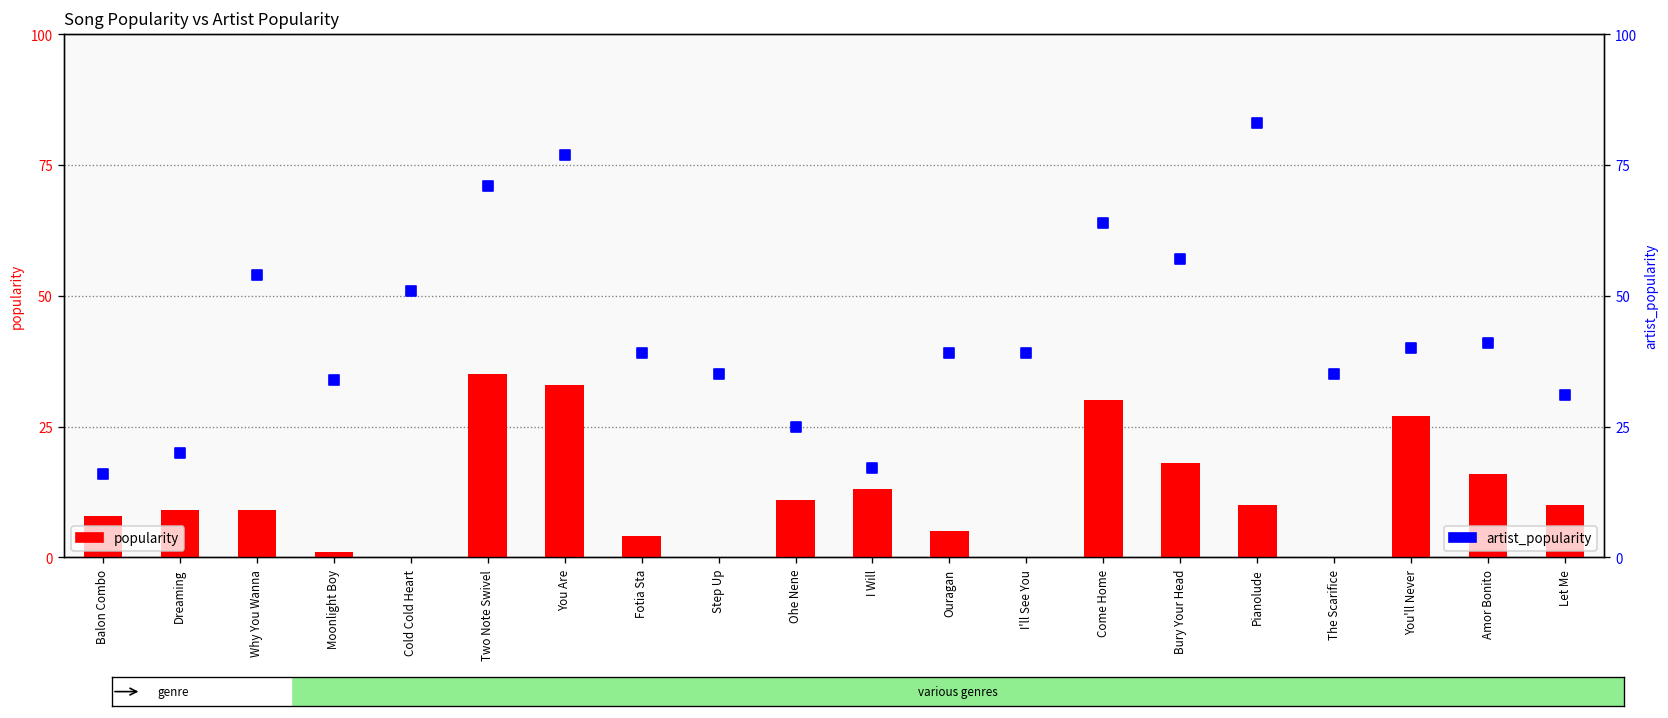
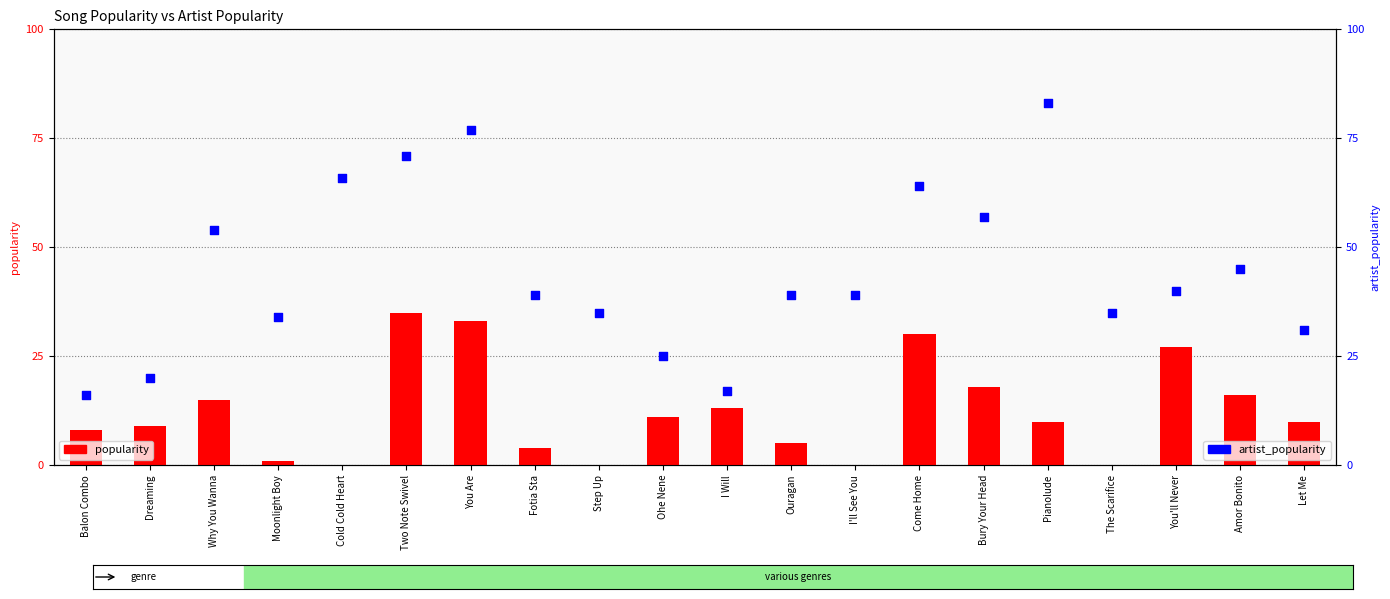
  {
    "popularity": {
      "Balon Combo": 8,
      "Dreaming": 9,
-     "Why You Wanna": 9,
+     "Why You Wanna": 15,
      "Moonlight Boy": 1,
      "Cold Cold Heart": 0,
      "Two Note Swivel": 35,
      "You Are": 33,
      "Fotia Sta": 4,
      "Step Up": 0,
      "Ohe Nene": 11,
      "I Will": 13,
      "Ouragan": 5,
      "I'll See You": 0,
      "Come Home": 30,
      "Bury Your Head": 18,
      "Pianolude": 10,
      "The Scarifice": 0,
      "You'll Never": 27,
      "Amor Bonito": 16,
      "Let Me": 10
    },
    "artist_popularity": {
-     "Cold Cold Heart": 51,
-     "Amor Bonito": 41
+     "Cold Cold Heart": 66,
+     "Amor Bonito": 45
    }
  }
